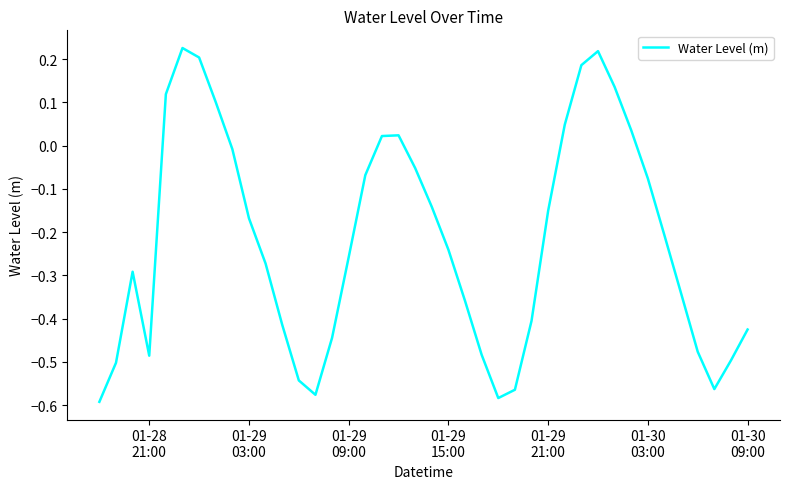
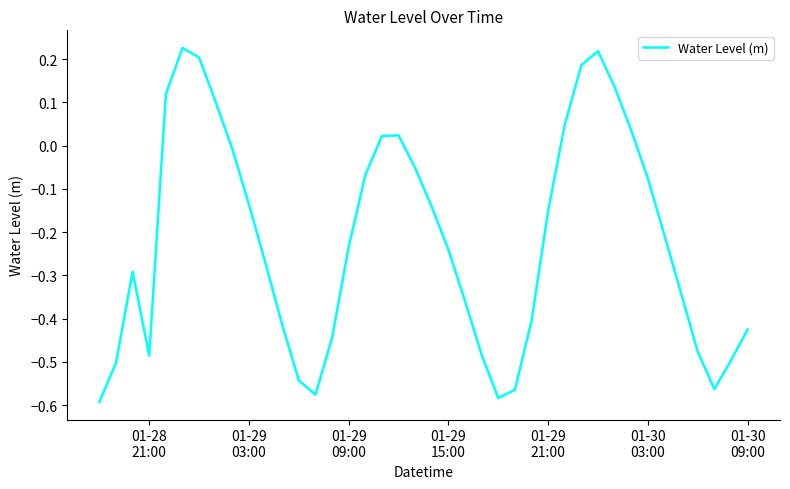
  {
    "01-28 21:00": -0.49,
-   "01-29 03:00": -0.17,
-   "01-29 09:00": -0.26,
+   "01-29 03:00": -0.14,
+   "01-29 09:00": -0.23,
    "01-29 15:00": -0.24,
    "01-29 21:00": -0.15,
    "01-30 03:00": -0.08,
    "01-30 09:00": -0.42
  }
